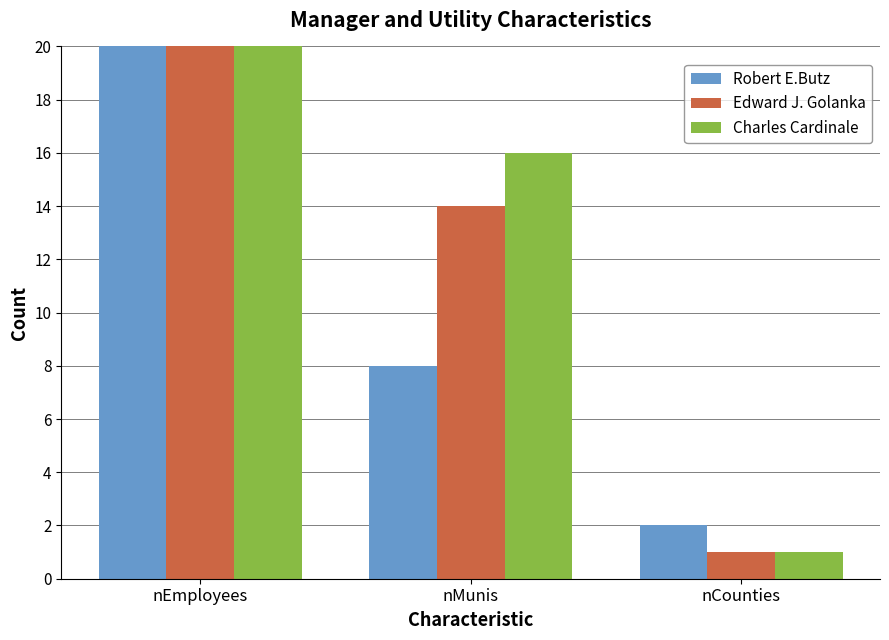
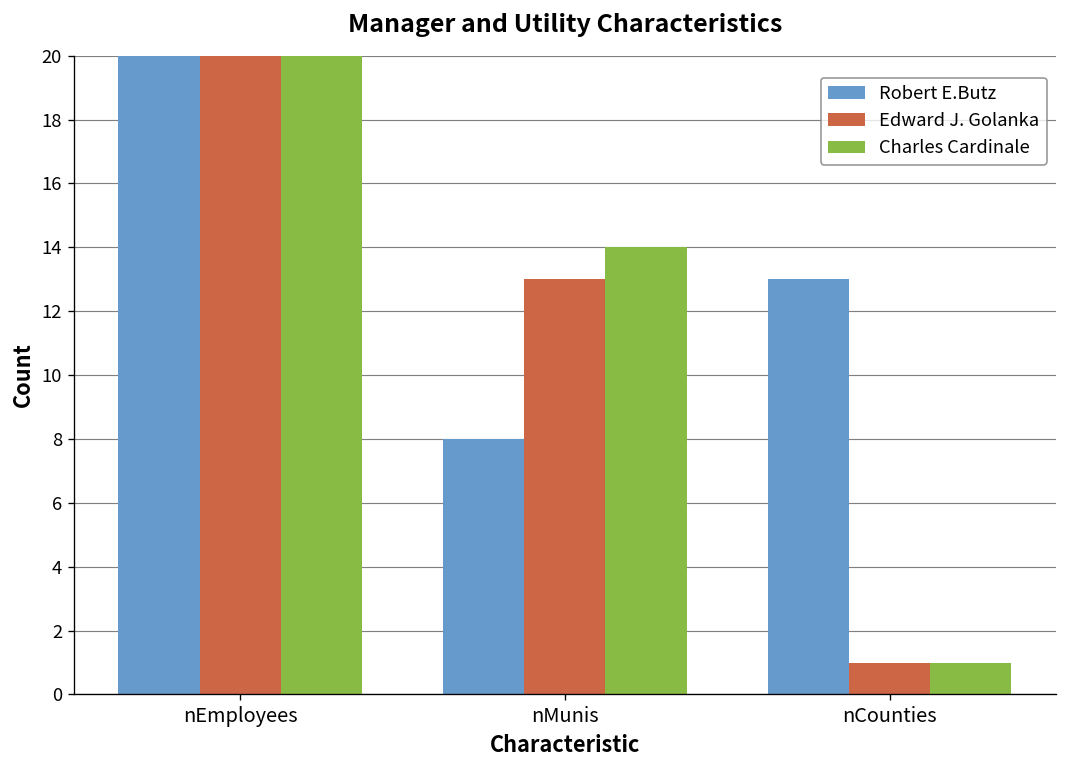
  {
    "Robert E.Butz": {
      "nMunis": 8,
-     "nCounties": 2
+     "nCounties": 13
    },
    "Edward J. Golanka": {
-     "nMunis": 14,
+     "nMunis": 13,
      "nCounties": 1
    },
    "Charles Cardinale": {
-     "nMunis": 16,
+     "nMunis": 14,
      "nCounties": 1
    }
  }
